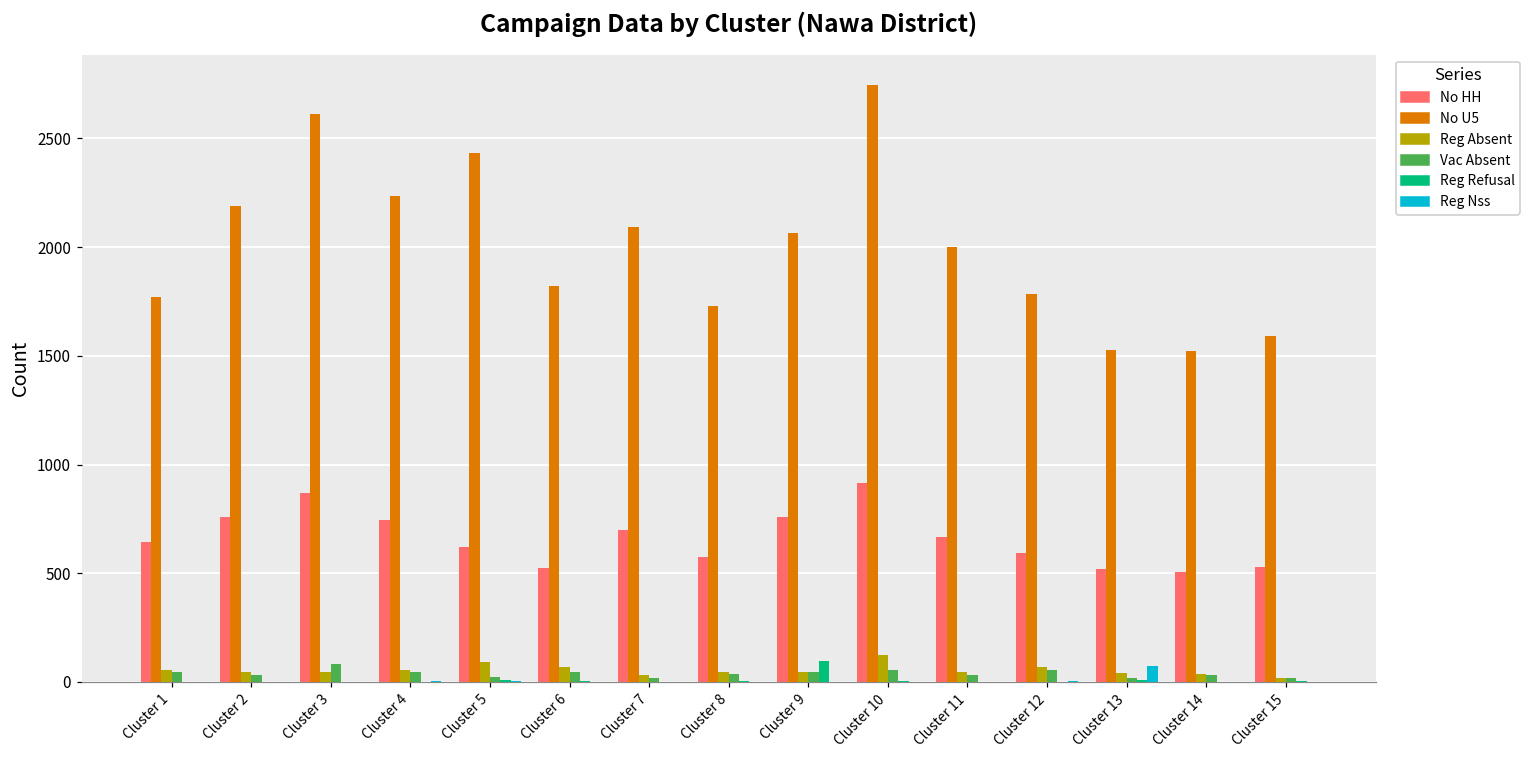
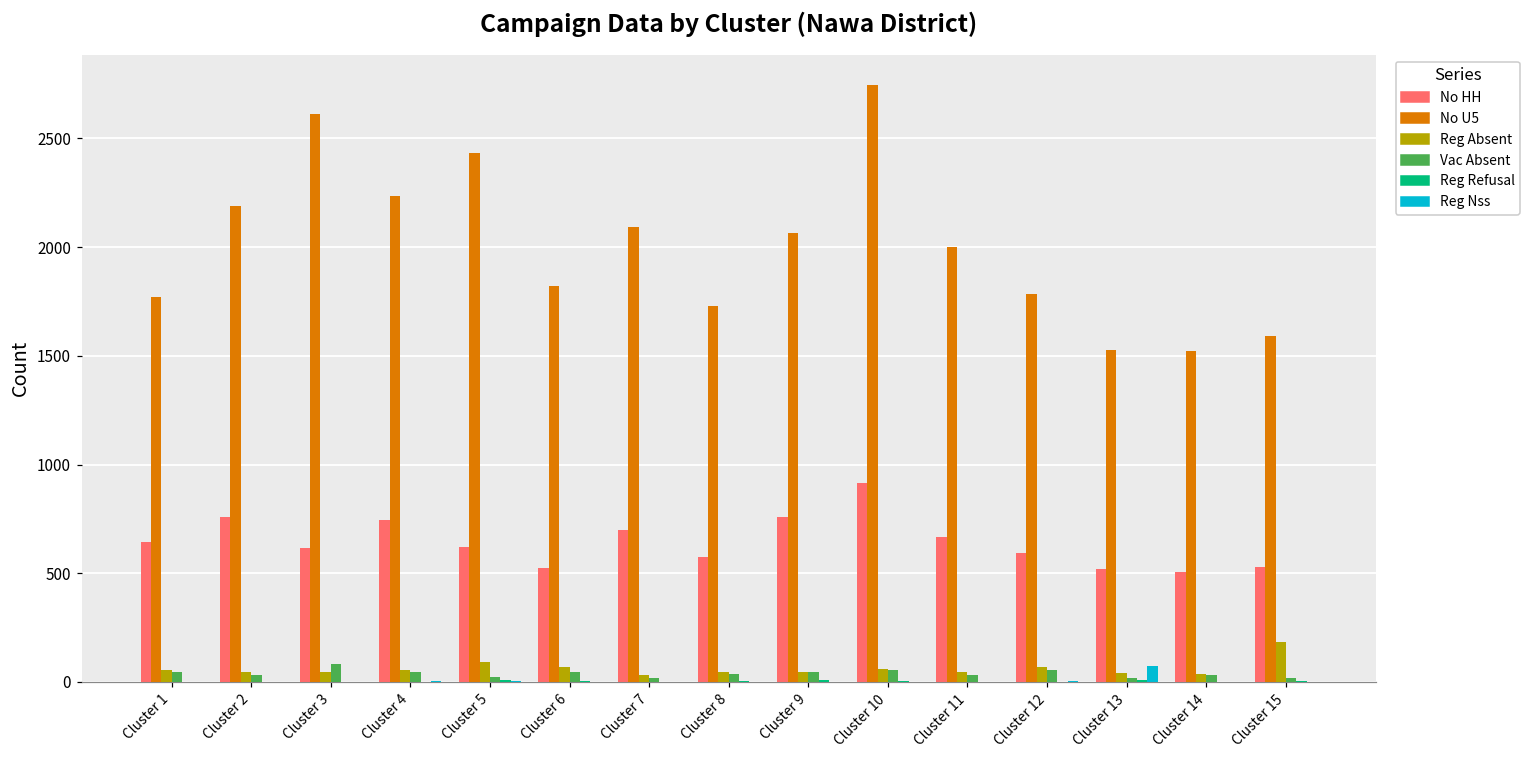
  {
    "No HH": {
      "Cluster 1": 650,
      "Cluster 2": 760,
-     "Cluster 3": 870,
+     "Cluster 3": 610,
      "Cluster 4": 750,
      "Cluster 5": 620,
      "Cluster 6": 520,
      "Cluster 7": 700,
      "Cluster 8": 580,
      "Cluster 9": 760,
      "Cluster 10": 920,
      "Cluster 11": 670,
      "Cluster 12": 600,
      "Cluster 13": 520,
      "Cluster 14": 510,
      "Cluster 15": 530
    },
    "No U5": {
      "Cluster 1": 1770,
      "Cluster 2": 2190,
      "Cluster 3": 2610,
      "Cluster 4": 2240,
      "Cluster 5": 2430,
      "Cluster 6": 1820,
      "Cluster 7": 2090,
      "Cluster 8": 1730,
      "Cluster 9": 2070,
      "Cluster 10": 2750,
      "Cluster 11": 2000,
      "Cluster 12": 1790,
      "Cluster 13": 1530,
      "Cluster 14": 1520,
      "Cluster 15": 1590
    },
    "Reg Absent": {
      "Cluster 1": 50,
      "Cluster 2": 50,
      "Cluster 3": 50,
      "Cluster 4": 60,
      "Cluster 5": 90,
      "Cluster 6": 70,
      "Cluster 7": 30,
      "Cluster 8": 50,
      "Cluster 9": 50,
-     "Cluster 10": 120,
+     "Cluster 10": 60,
      "Cluster 11": 40,
      "Cluster 12": 70,
      "Cluster 13": 40,
      "Cluster 14": 40,
-     "Cluster 15": 20
+     "Cluster 15": 190
    },
    "Vac Absent": {
      "Cluster 1": 50,
      "Cluster 2": 30,
      "Cluster 3": 80,
      "Cluster 4": 50,
      "Cluster 5": 20,
      "Cluster 6": 40,
      "Cluster 7": 20,
      "Cluster 8": 40,
      "Cluster 9": 40,
      "Cluster 10": 50,
      "Cluster 11": 30,
      "Cluster 12": 60,
      "Cluster 13": 20,
      "Cluster 14": 30,
      "Cluster 15": 20
    },
    "Reg Refusal": {
      "Cluster 3": 0,
      "Cluster 4": 0,
      "Cluster 7": 0,
-     "Cluster 9": 100,
+     "Cluster 9": 10,
      "Cluster 12": 0,
      "Cluster 14": 0
    },
    "Reg Nss": {
      "Cluster 1": 0,
      "Cluster 2": 0,
      "Cluster 7": 0,
      "Cluster 9": 0,
      "Cluster 10": 0,
      "Cluster 11": 0,
      "Cluster 13": 70,
      "Cluster 14": 0
    }
  }
